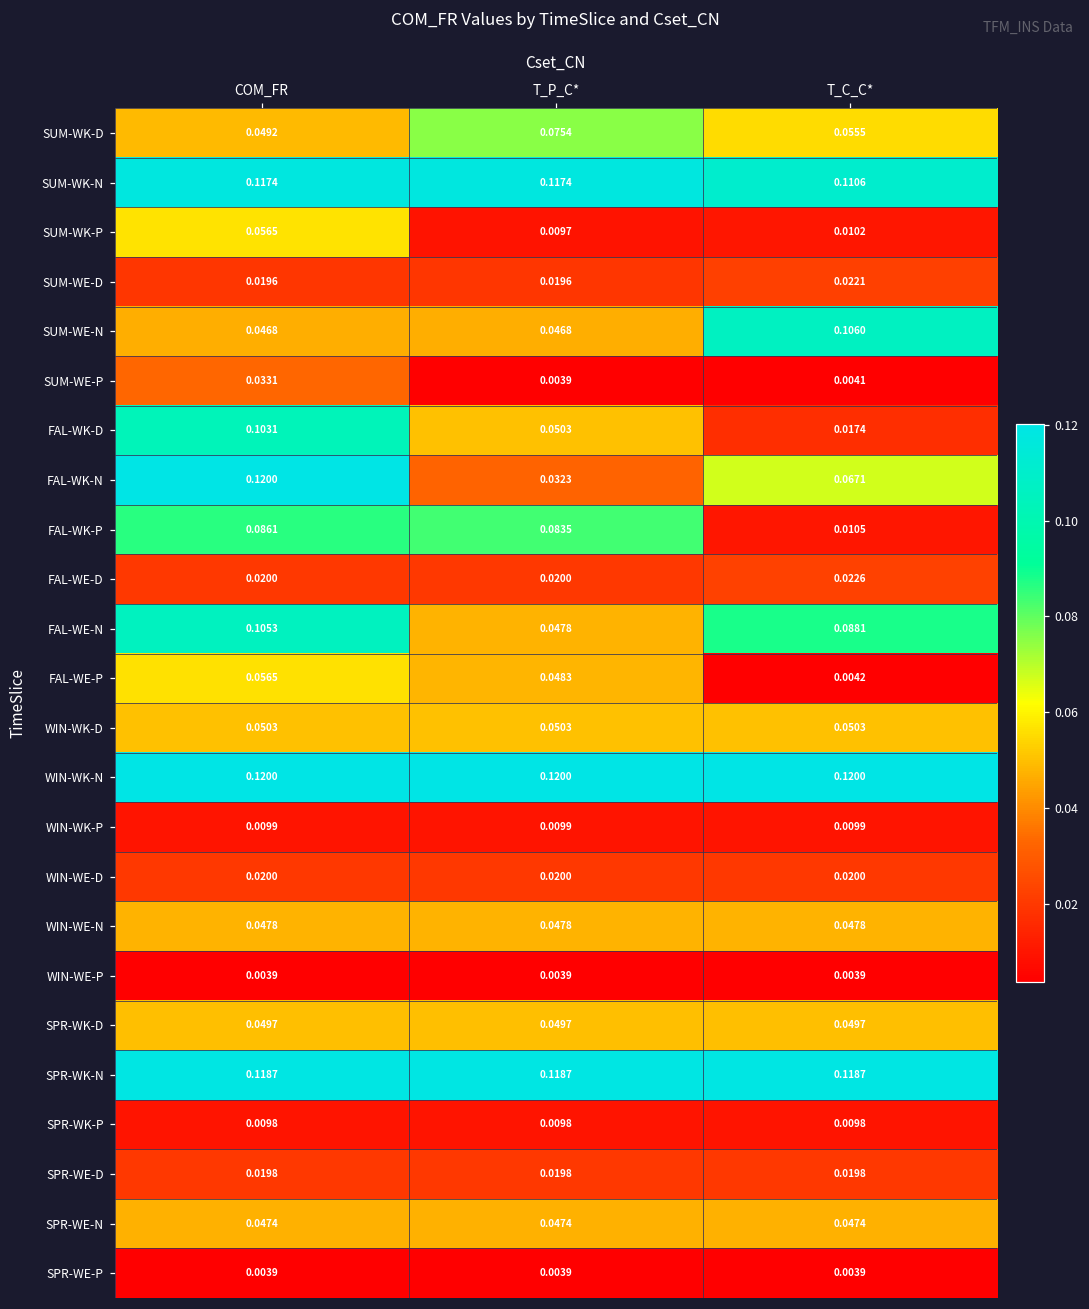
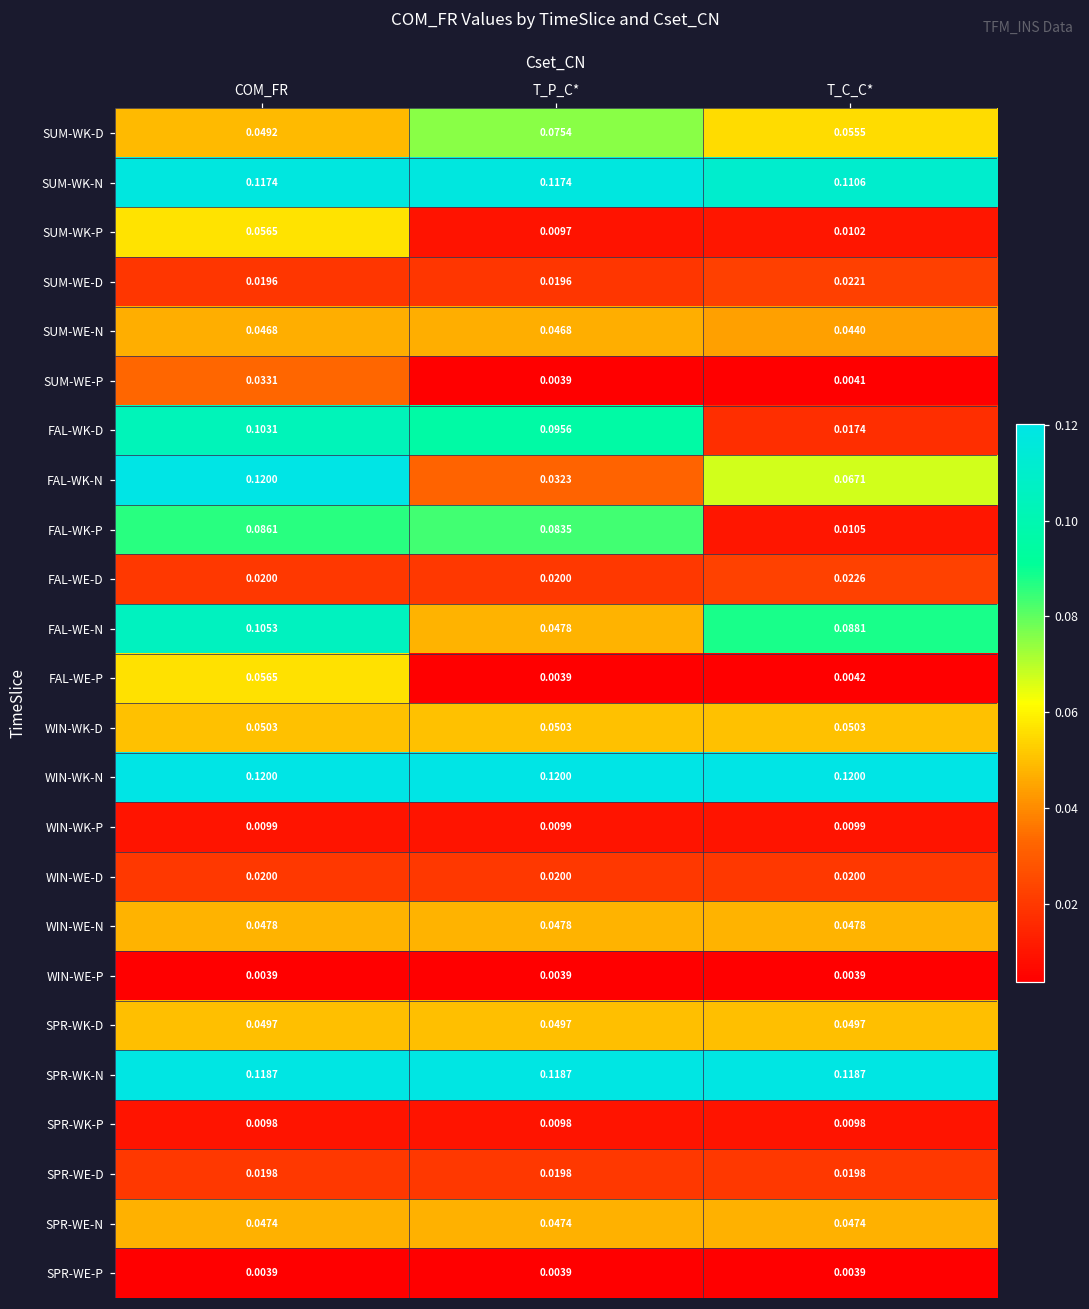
  {
    "SUM-WK-D": {
      "COM_FR": 0.0492,
      "T_P_C*": 0.0754,
      "T_C_C*": 0.0555
    },
    "SUM-WK-N": {
      "COM_FR": 0.1174,
      "T_P_C*": 0.1174,
      "T_C_C*": 0.1106
    },
    "SUM-WK-P": {
      "COM_FR": 0.0565,
      "T_P_C*": 0.0097,
      "T_C_C*": 0.0102
    },
    "SUM-WE-D": {
      "COM_FR": 0.0196,
      "T_P_C*": 0.0196,
      "T_C_C*": 0.0221
    },
    "SUM-WE-N": {
      "COM_FR": 0.0468,
      "T_P_C*": 0.0468,
-     "T_C_C*": 0.1060
+     "T_C_C*": 0.0440
    },
    "SUM-WE-P": {
      "COM_FR": 0.0331,
      "T_P_C*": 0.0039,
      "T_C_C*": 0.0041
    },
    "FAL-WK-D": {
      "COM_FR": 0.1031,
-     "T_P_C*": 0.0503,
+     "T_P_C*": 0.0956,
      "T_C_C*": 0.0174
    },
    "FAL-WK-N": {
      "COM_FR": 0.1200,
      "T_P_C*": 0.0323,
      "T_C_C*": 0.0671
    },
    "FAL-WK-P": {
      "COM_FR": 0.0861,
      "T_P_C*": 0.0835,
      "T_C_C*": 0.0105
    },
    "FAL-WE-D": {
      "COM_FR": 0.0200,
      "T_P_C*": 0.0200,
      "T_C_C*": 0.0226
    },
    "FAL-WE-N": {
      "COM_FR": 0.1053,
      "T_P_C*": 0.0478,
      "T_C_C*": 0.0881
    },
    "FAL-WE-P": {
      "COM_FR": 0.0565,
-     "T_P_C*": 0.0483,
+     "T_P_C*": 0.0039,
      "T_C_C*": 0.0042
    },
    "WIN-WK-D": {
      "COM_FR": 0.0503,
      "T_P_C*": 0.0503,
      "T_C_C*": 0.0503
    },
    "WIN-WK-N": {
      "COM_FR": 0.1200,
      "T_P_C*": 0.1200,
      "T_C_C*": 0.1200
    },
    "WIN-WK-P": {
      "COM_FR": 0.0099,
      "T_P_C*": 0.0099,
      "T_C_C*": 0.0099
    },
    "WIN-WE-D": {
      "COM_FR": 0.0200,
      "T_P_C*": 0.0200,
      "T_C_C*": 0.0200
    },
    "WIN-WE-N": {
      "COM_FR": 0.0478,
      "T_P_C*": 0.0478,
      "T_C_C*": 0.0478
    },
    "WIN-WE-P": {
      "COM_FR": 0.0039,
      "T_P_C*": 0.0039,
      "T_C_C*": 0.0039
    },
    "SPR-WK-D": {
      "COM_FR": 0.0497,
      "T_P_C*": 0.0497,
      "T_C_C*": 0.0497
    },
    "SPR-WK-N": {
      "COM_FR": 0.1187,
      "T_P_C*": 0.1187,
      "T_C_C*": 0.1187
    },
    "SPR-WK-P": {
      "COM_FR": 0.0098,
      "T_P_C*": 0.0098,
      "T_C_C*": 0.0098
    },
    "SPR-WE-D": {
      "COM_FR": 0.0198,
      "T_P_C*": 0.0198,
      "T_C_C*": 0.0198
    },
    "SPR-WE-N": {
      "COM_FR": 0.0474,
      "T_P_C*": 0.0474,
      "T_C_C*": 0.0474
    },
    "SPR-WE-P": {
      "COM_FR": 0.0039,
      "T_P_C*": 0.0039,
      "T_C_C*": 0.0039
    }
  }
